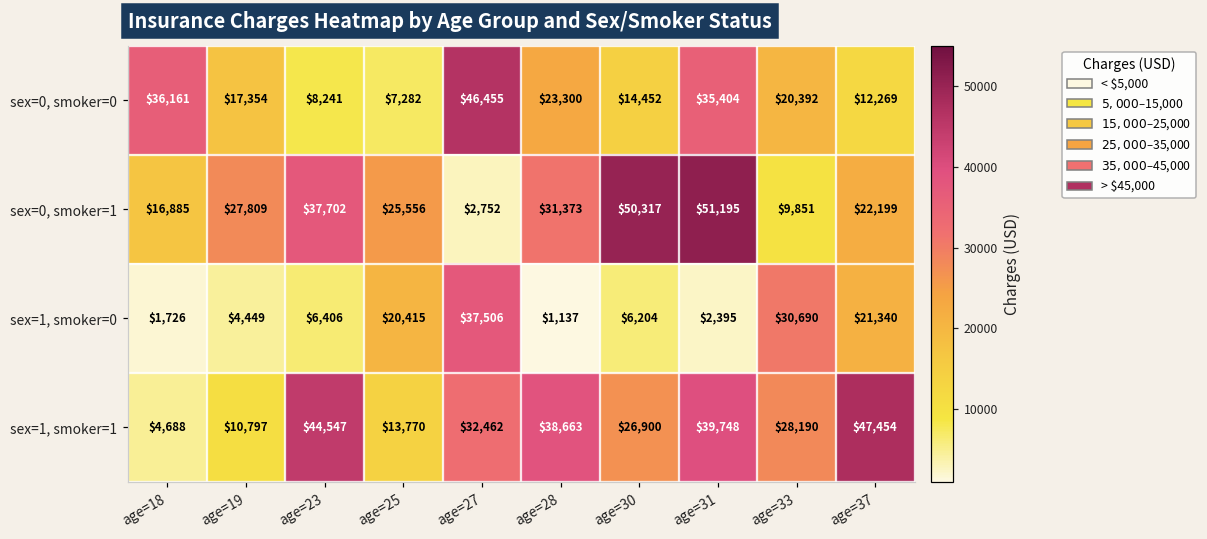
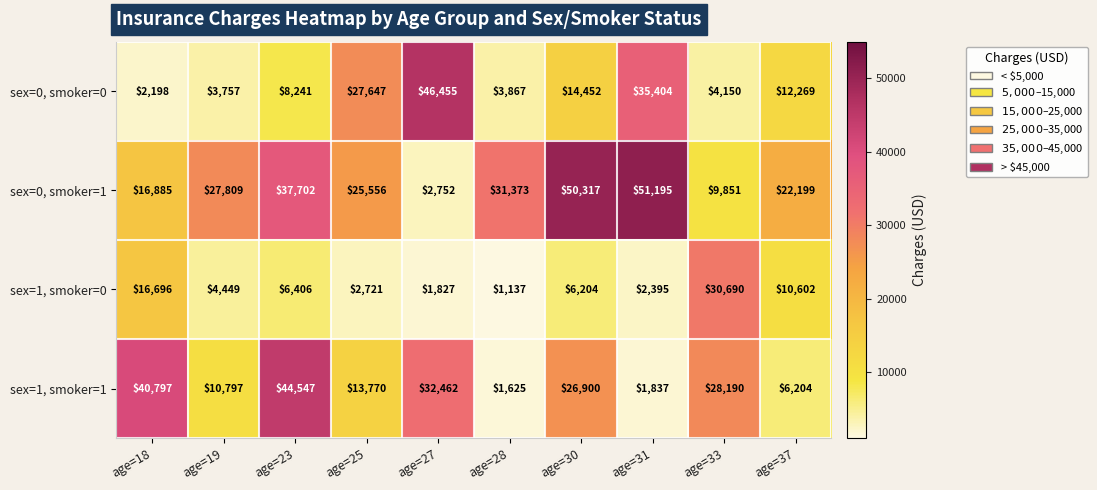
  {
    "sex=0, smoker=0": {
-     "age=18": "$36,161",
-     "age=19": "$17,354",
+     "age=18": "$2,198",
+     "age=19": "$3,757",
      "age=23": "$8,241",
-     "age=25": "$7,282",
+     "age=25": "$27,647",
      "age=27": "$46,455",
-     "age=28": "$23,300",
+     "age=28": "$3,867",
      "age=30": "$14,452",
      "age=31": "$35,404",
-     "age=33": "$20,392",
+     "age=33": "$4,150",
      "age=37": "$12,269"
    },
    "sex=0, smoker=1": {
      "age=18": "$16,885",
      "age=19": "$27,809",
      "age=23": "$37,702",
      "age=25": "$25,556",
      "age=27": "$2,752",
      "age=28": "$31,373",
      "age=30": "$50,317",
      "age=31": "$51,195",
      "age=33": "$9,851",
      "age=37": "$22,199"
    },
    "sex=1, smoker=0": {
-     "age=18": "$1,726",
+     "age=18": "$16,696",
      "age=19": "$4,449",
      "age=23": "$6,406",
-     "age=25": "$20,415",
-     "age=27": "$37,506",
+     "age=25": "$2,721",
+     "age=27": "$1,827",
      "age=28": "$1,137",
      "age=30": "$6,204",
      "age=31": "$2,395",
      "age=33": "$30,690",
-     "age=37": "$21,340"
+     "age=37": "$10,602"
    },
    "sex=1, smoker=1": {
-     "age=18": "$4,688",
+     "age=18": "$40,797",
      "age=19": "$10,797",
      "age=23": "$44,547",
      "age=25": "$13,770",
      "age=27": "$32,462",
-     "age=28": "$38,663",
+     "age=28": "$1,625",
      "age=30": "$26,900",
-     "age=31": "$39,748",
+     "age=31": "$1,837",
      "age=33": "$28,190",
-     "age=37": "$47,454"
+     "age=37": "$6,204"
    }
  }
